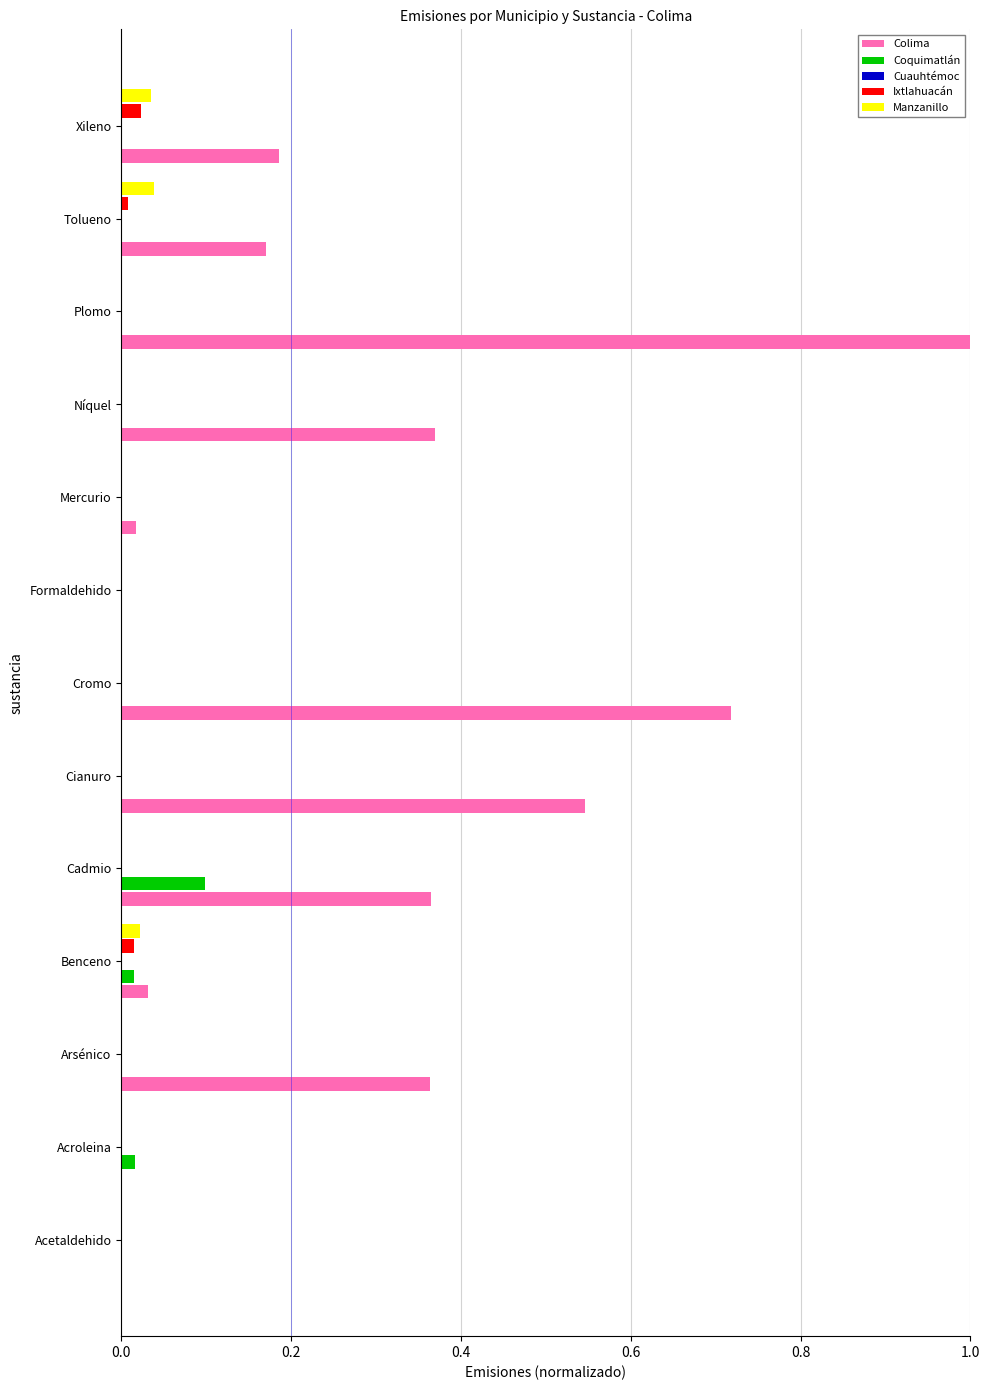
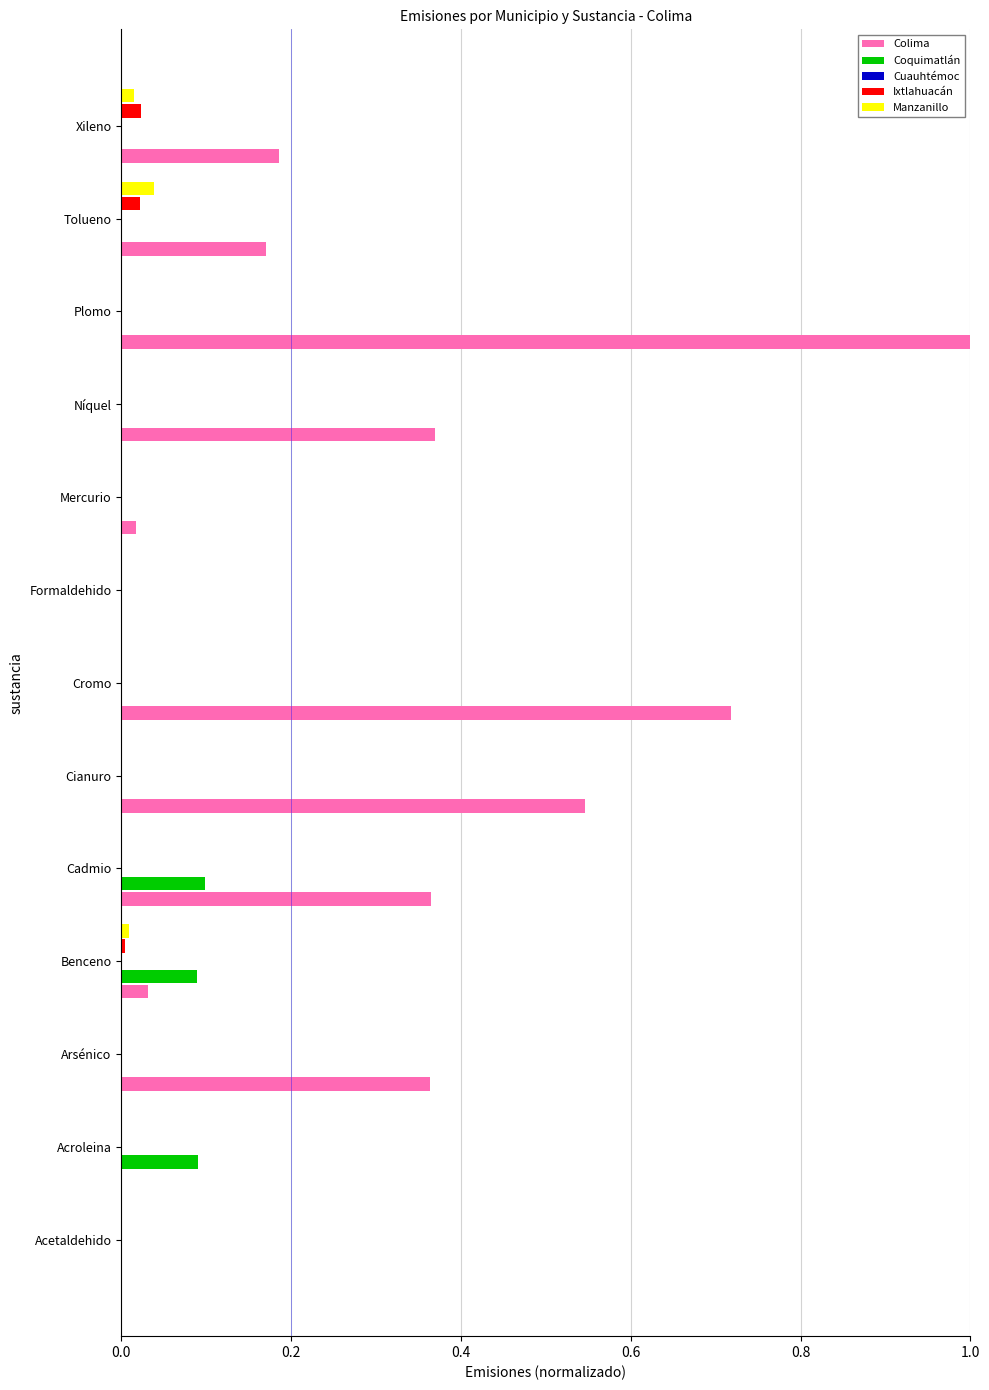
  {
    "Colima": {
      "Xileno": 0.19,
      "Tolueno": 0.17,
      "Plomo": 1.00,
      "Níquel": 0.37,
      "Mercurio": 0.02,
      "Cromo": 0.72,
      "Cianuro": 0.55,
      "Cadmio": 0.36,
      "Benceno": 0.03,
      "Arsénico": 0.36
    },
    "Coquimatlán": {
      "Xileno": 0.00,
      "Tolueno": 0.00,
      "Plomo": 0.00,
      "Níquel": 0.00,
      "Mercurio": 0.00,
      "Formaldehido": 0.00,
      "Cromo": 0.00,
      "Cianuro": 0.00,
      "Cadmio": 0.10,
-     "Benceno": 0.01,
+     "Benceno": 0.09,
      "Arsénico": 0.00,
-     "Acroleina": 0.02,
+     "Acroleina": 0.09,
      "Acetaldehido": 0.00
    },
    "Cuauhtémoc": {
      "Tolueno": 0.00,
      "Formaldehido": 0.00,
      "Benceno": 0.00,
      "Acroleina": 0.00
    },
    "Ixtlahuacán": {
      "Xileno": 0.02,
-     "Tolueno": 0.01,
+     "Tolueno": 0.02,
      "Cianuro": 0.00,
-     "Benceno": 0.01,
+     "Benceno": 0.00,
      "Acroleina": 0.00,
      "Acetaldehido": 0.00
    },
    "Manzanillo": {
-     "Xileno": 0.03,
+     "Xileno": 0.01,
      "Tolueno": 0.04,
      "Plomo": 0.00,
      "Níquel": 0.00,
      "Mercurio": 0.00,
      "Formaldehido": 0.00,
      "Cromo": 0.00,
      "Cianuro": 0.00,
      "Cadmio": 0.00,
-     "Benceno": 0.02,
+     "Benceno": 0.01,
      "Arsénico": 0.00,
      "Acroleina": 0.00,
      "Acetaldehido": 0.00
    }
  }
